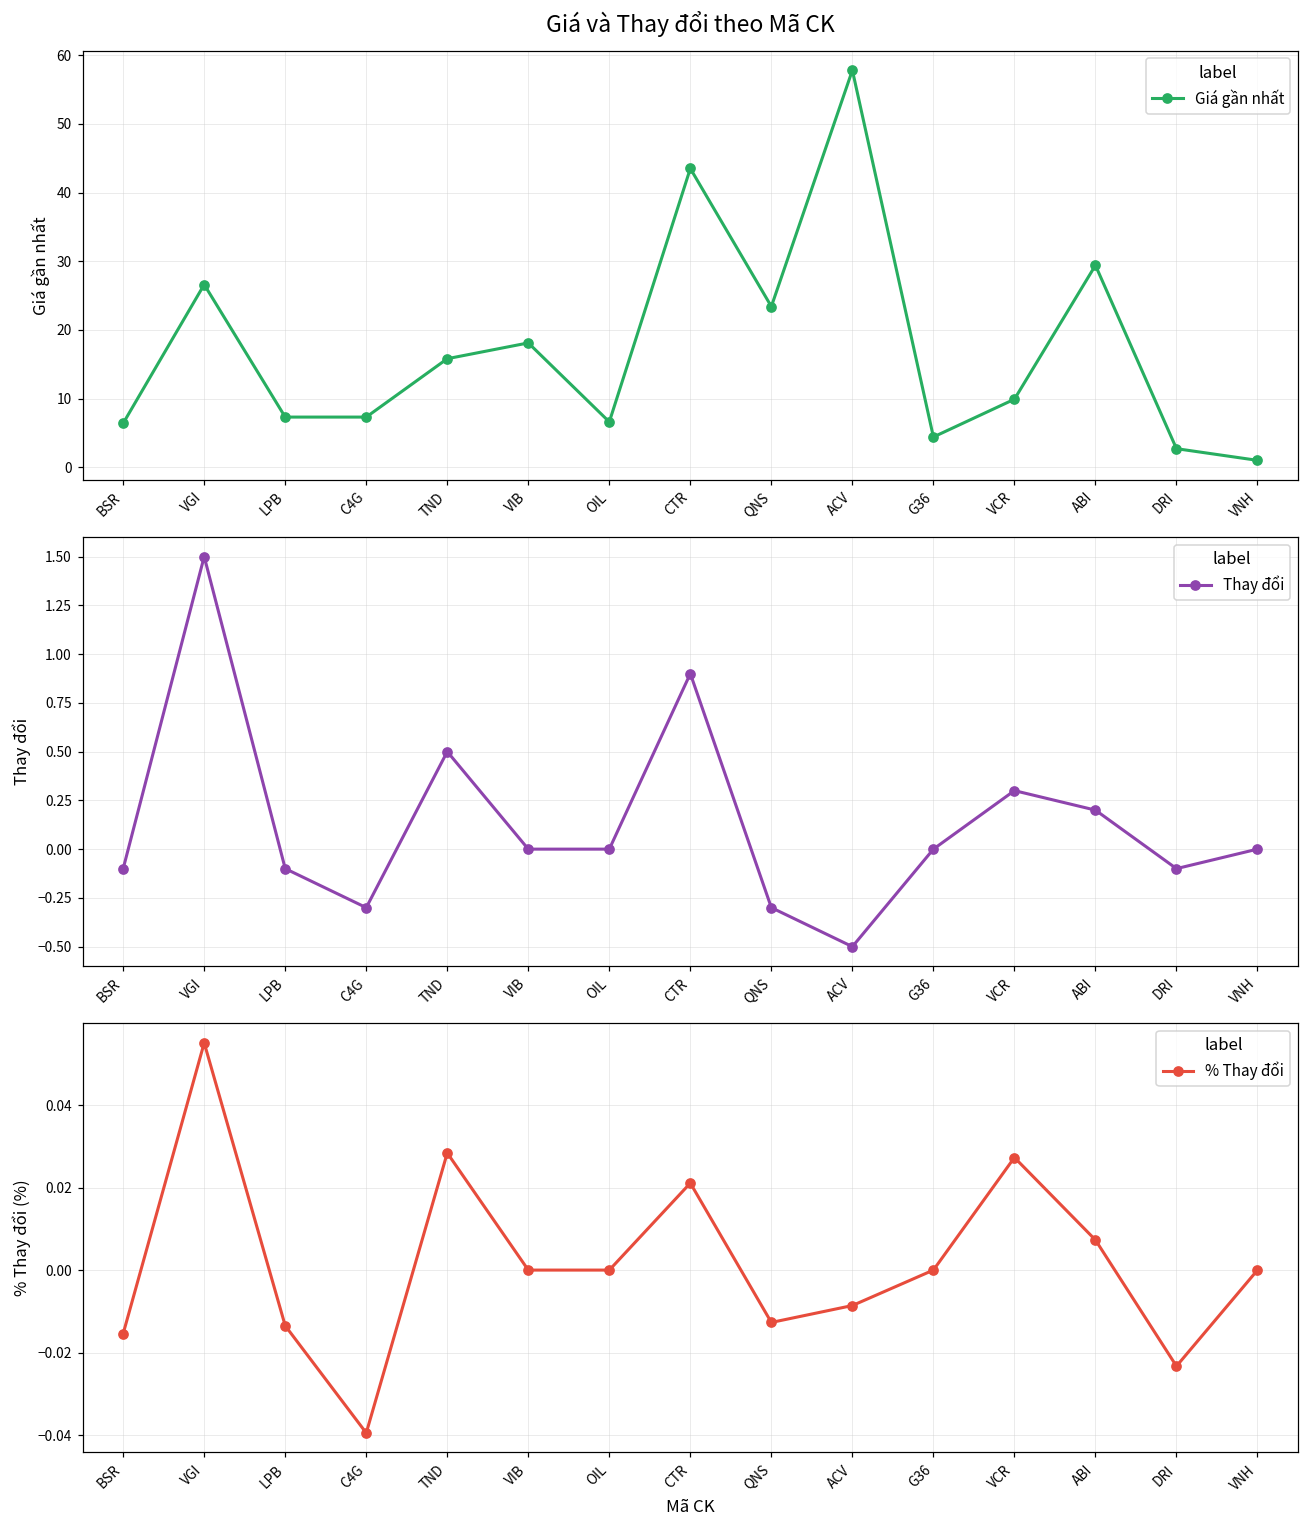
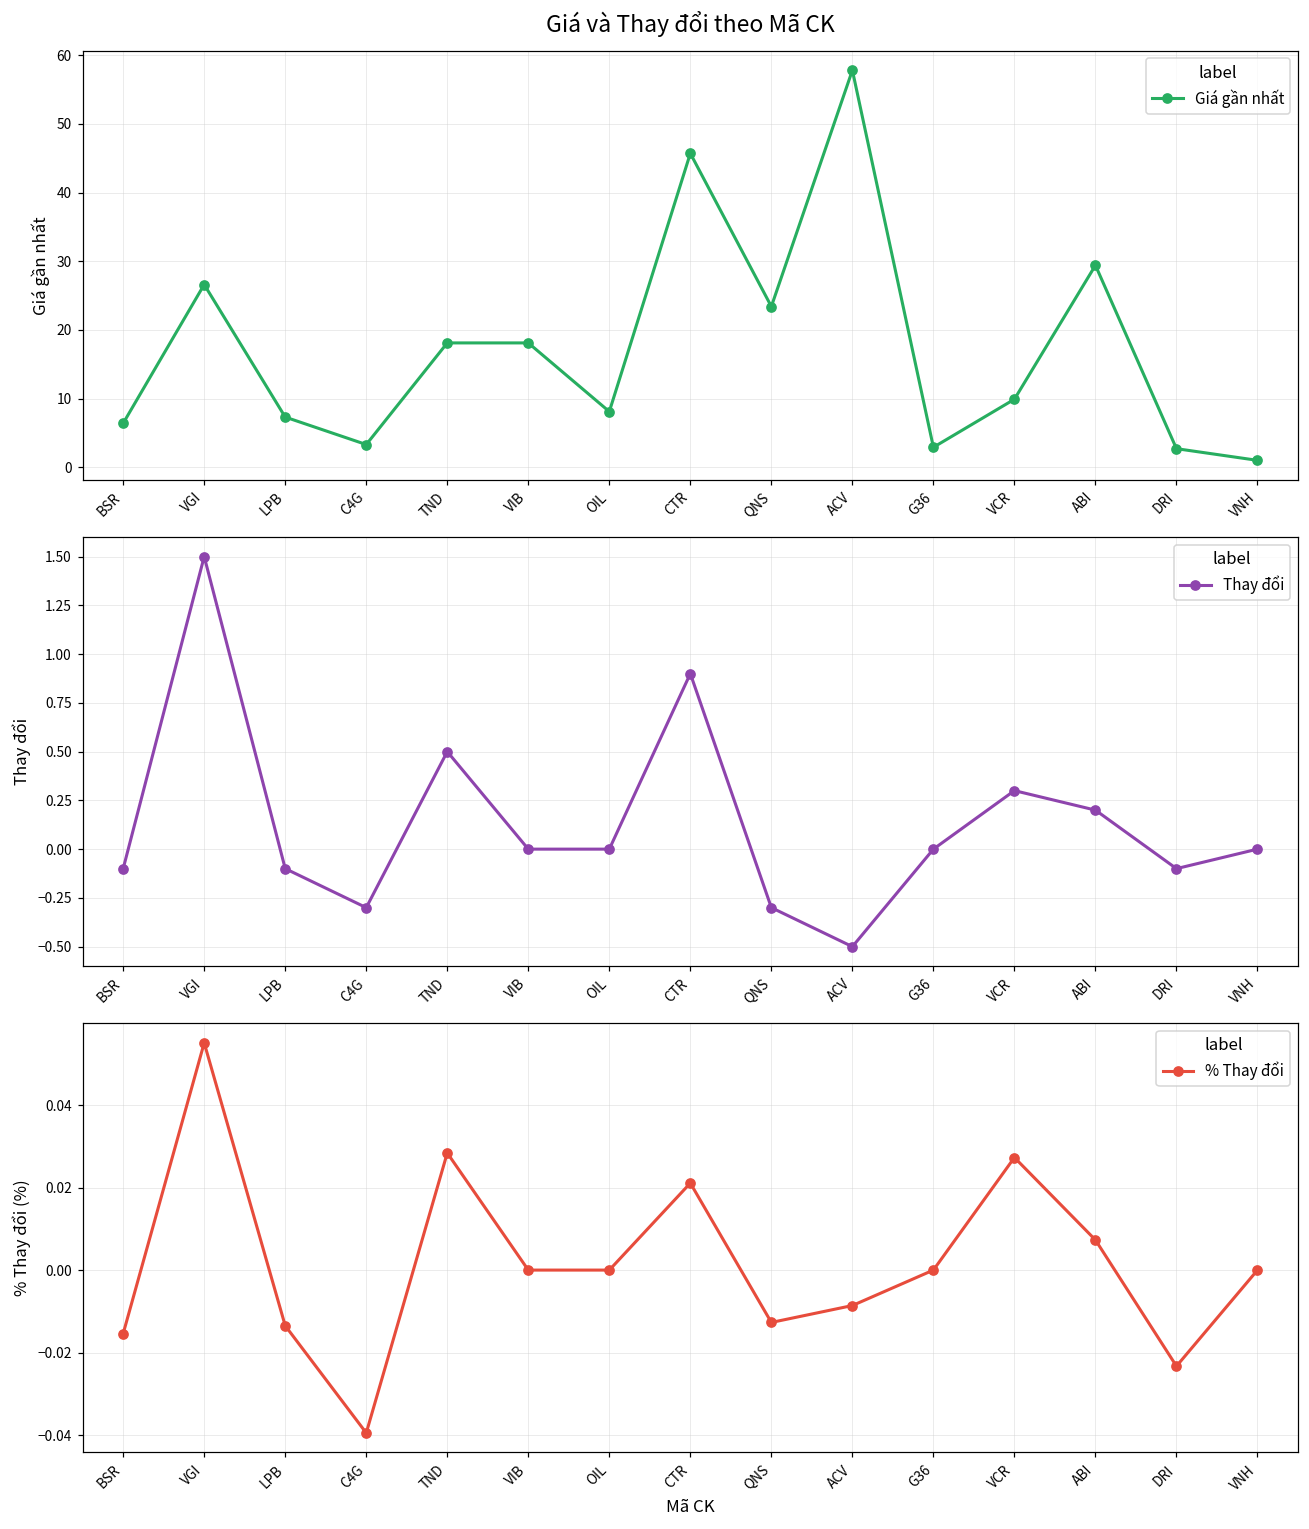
  {
    "Giá và Thay đổi theo Mã CK": {
      "BSR": 6,
      "VGI": 27,
      "LPB": 7,
-     "C4G": 7,
-     "TND": 16,
+     "C4G": 3,
+     "TND": 18,
      "VIB": 18,
-     "OIL": 7,
-     "CTR": 44,
+     "OIL": 8,
+     "CTR": 46,
      "QNS": 23,
      "ACV": 58,
-     "G36": 4,
+     "G36": 3,
      "VCR": 10,
      "ABI": 29,
      "DRI": 3,
      "VNH": 1
    }
  }
